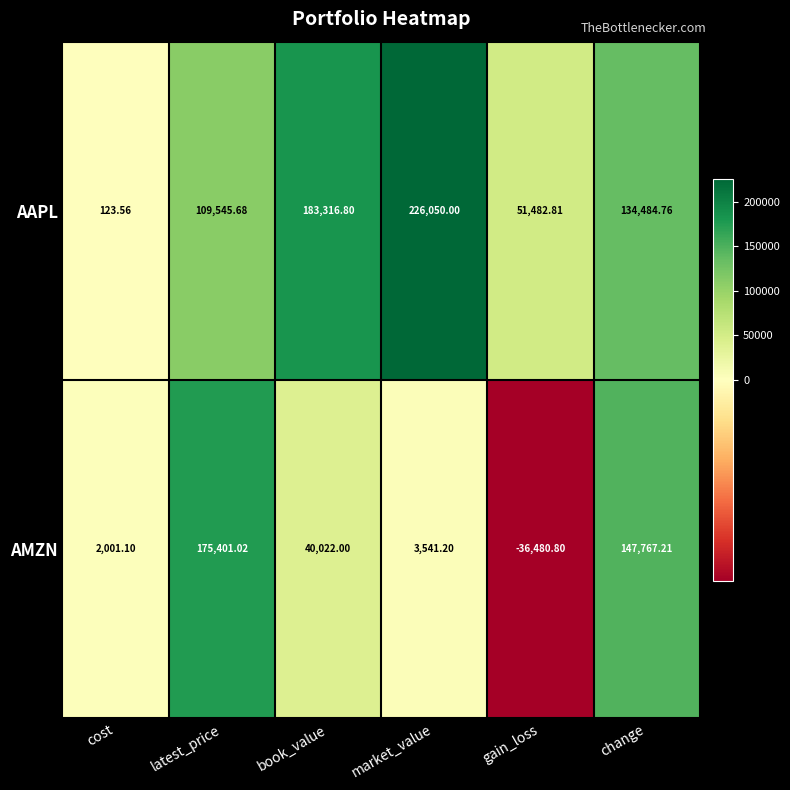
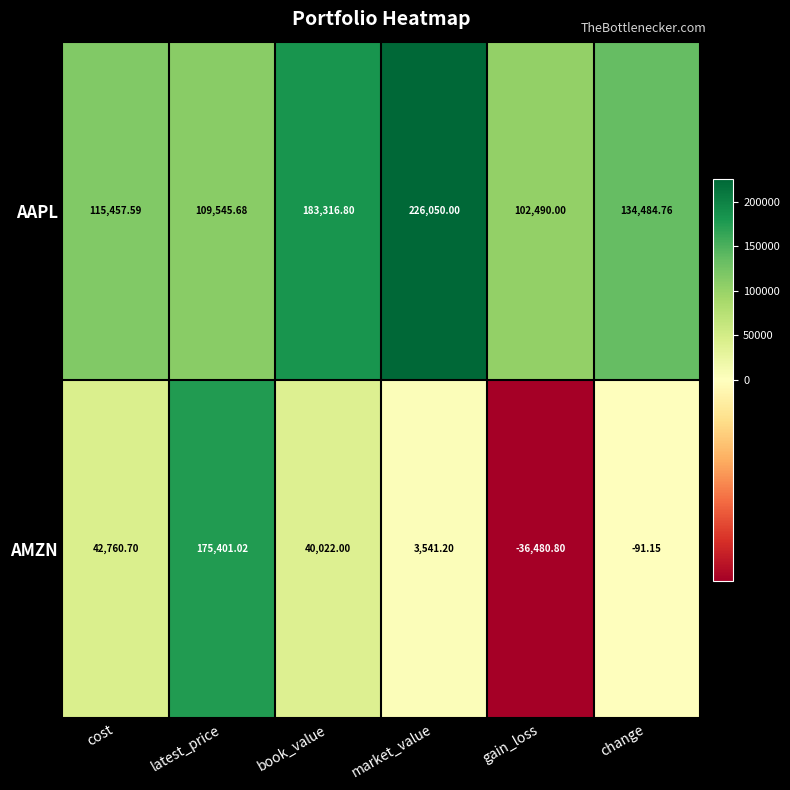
  {
    "AAPL": {
-     "cost": "123.56",
+     "cost": "115,457.59",
      "latest_price": "109,545.68",
      "book_value": "183,316.80",
      "market_value": "226,050.00",
-     "gain_loss": "51,482.81",
+     "gain_loss": "102,490.00",
      "change": "134,484.76"
    },
    "AMZN": {
-     "cost": "2,001.10",
+     "cost": "42,760.70",
      "latest_price": "175,401.02",
      "book_value": "40,022.00",
      "market_value": "3,541.20",
      "gain_loss": "-36,480.80",
-     "change": "147,767.21"
+     "change": "-91.15"
    }
  }
